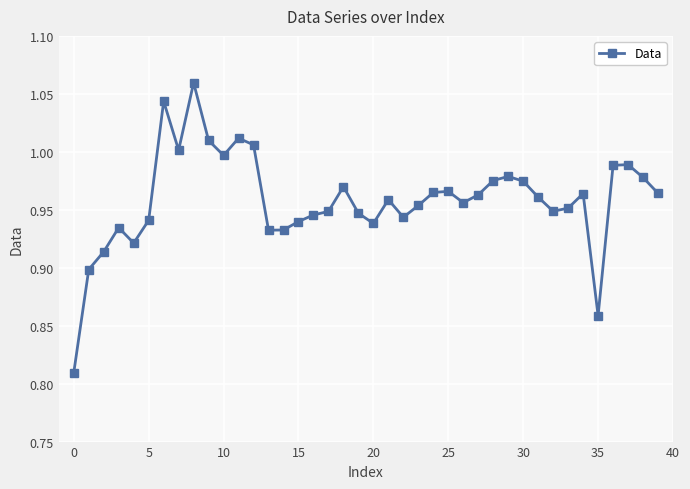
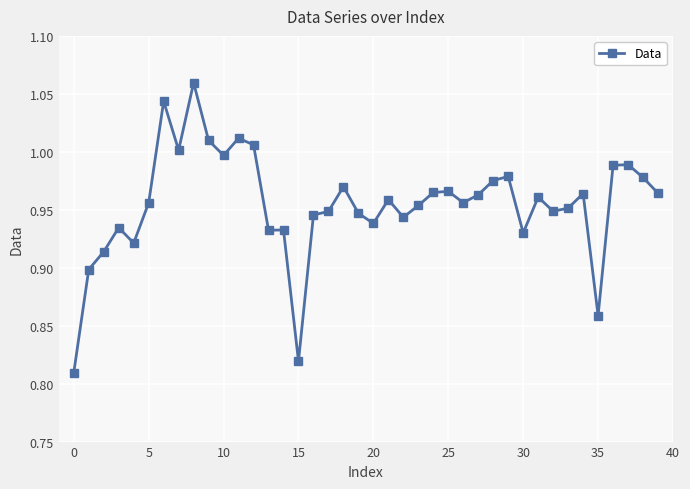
  {
    "0": 0.809,
-   "5": 0.941,
+   "5": 0.956,
    "10": 0.997,
-   "15": 0.940,
+   "15": 0.819,
    "20": 0.938,
    "25": 0.966,
-   "30": 0.975,
+   "30": 0.930,
    "35": 0.859
  }
